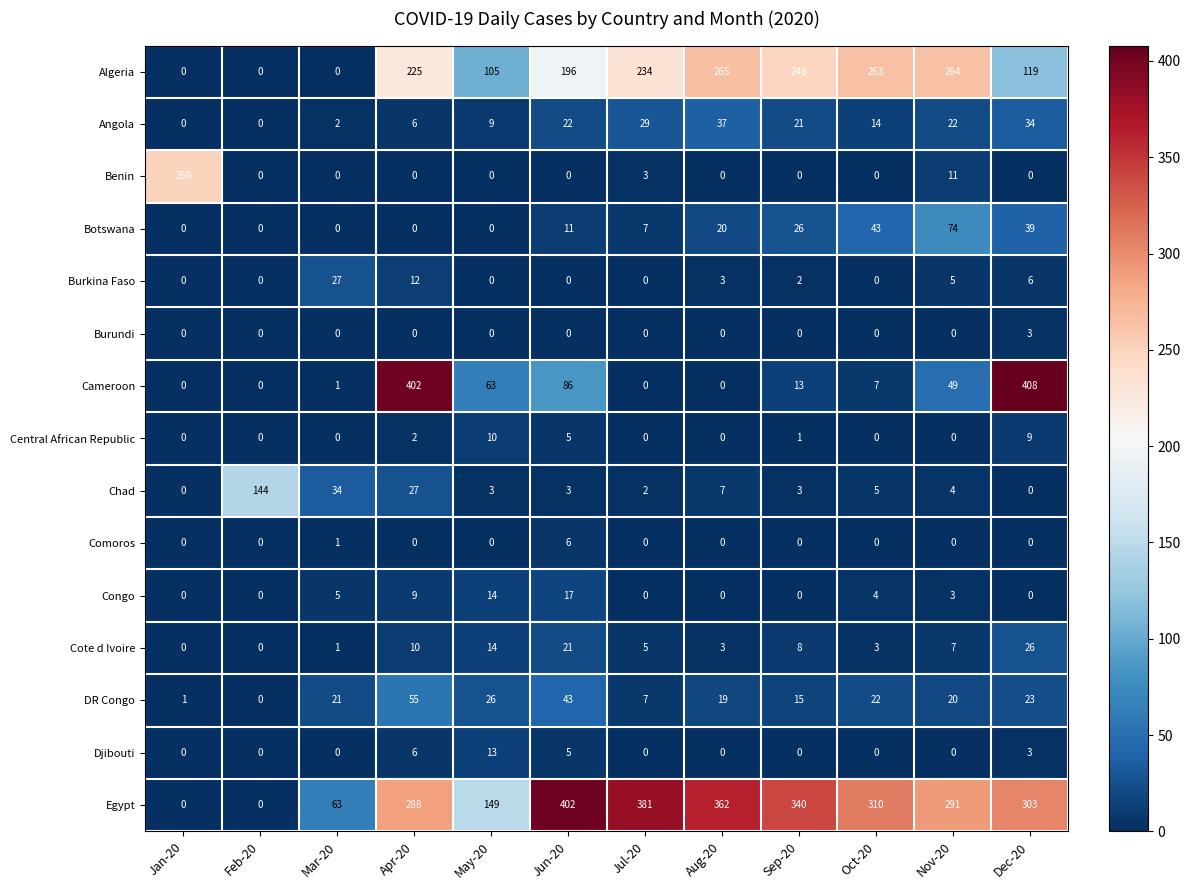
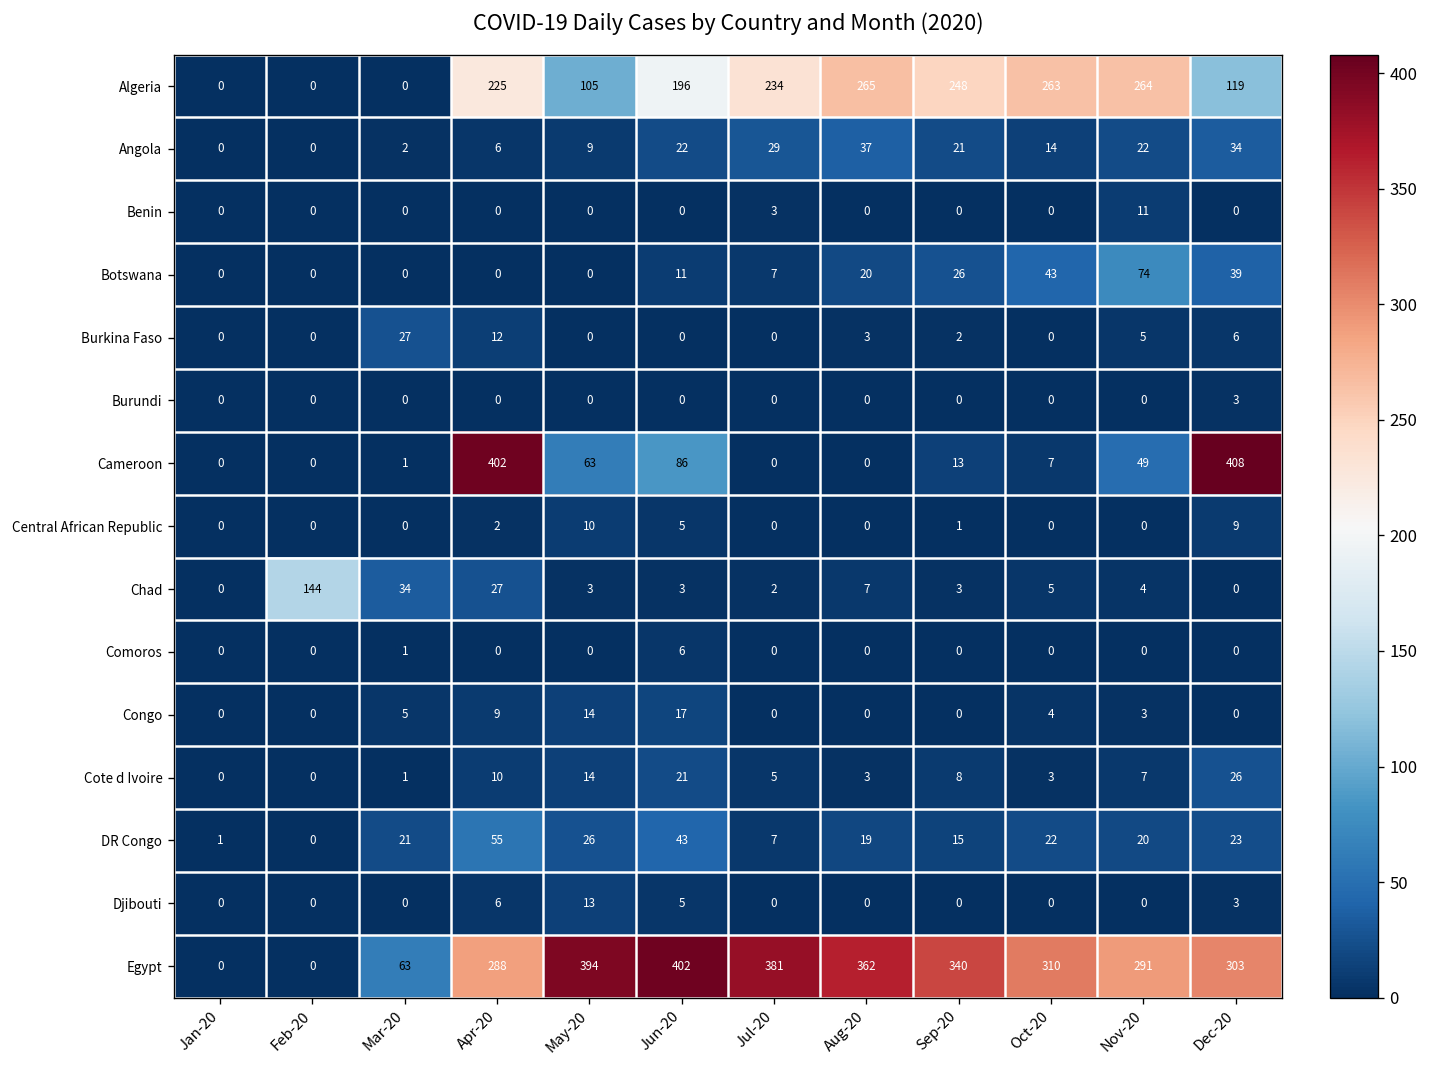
  {
    "Algeria": {
      "Jan-20": 0,
      "Feb-20": 0,
      "Mar-20": 0,
      "Apr-20": 225,
      "May-20": 105,
      "Jun-20": 196,
      "Jul-20": 234,
      "Aug-20": 265,
      "Sep-20": 248,
      "Oct-20": 263,
      "Nov-20": 264,
      "Dec-20": 119
    },
    "Angola": {
      "Jan-20": 0,
      "Feb-20": 0,
      "Mar-20": 2,
      "Apr-20": 6,
      "May-20": 9,
      "Jun-20": 22,
      "Jul-20": 29,
      "Aug-20": 37,
      "Sep-20": 21,
      "Oct-20": 14,
      "Nov-20": 22,
      "Dec-20": 34
    },
    "Benin": {
-     "Jan-20": 250,
+     "Jan-20": 0,
      "Feb-20": 0,
      "Mar-20": 0,
      "Apr-20": 0,
      "May-20": 0,
      "Jun-20": 0,
      "Jul-20": 3,
      "Aug-20": 0,
      "Sep-20": 0,
      "Oct-20": 0,
      "Nov-20": 11,
      "Dec-20": 0
    },
    "Botswana": {
      "Jan-20": 0,
      "Feb-20": 0,
      "Mar-20": 0,
      "Apr-20": 0,
      "May-20": 0,
      "Jun-20": 11,
      "Jul-20": 7,
      "Aug-20": 20,
      "Sep-20": 26,
      "Oct-20": 43,
      "Nov-20": 74,
      "Dec-20": 39
    },
    "Burkina Faso": {
      "Jan-20": 0,
      "Feb-20": 0,
      "Mar-20": 27,
      "Apr-20": 12,
      "May-20": 0,
      "Jun-20": 0,
      "Jul-20": 0,
      "Aug-20": 3,
      "Sep-20": 2,
      "Oct-20": 0,
      "Nov-20": 5,
      "Dec-20": 6
    },
    "Burundi": {
      "Jan-20": 0,
      "Feb-20": 0,
      "Mar-20": 0,
      "Apr-20": 0,
      "May-20": 0,
      "Jun-20": 0,
      "Jul-20": 0,
      "Aug-20": 0,
      "Sep-20": 0,
      "Oct-20": 0,
      "Nov-20": 0,
      "Dec-20": 3
    },
    "Cameroon": {
      "Jan-20": 0,
      "Feb-20": 0,
      "Mar-20": 1,
      "Apr-20": 402,
      "May-20": 63,
      "Jun-20": 86,
      "Jul-20": 0,
      "Aug-20": 0,
      "Sep-20": 13,
      "Oct-20": 7,
      "Nov-20": 49,
      "Dec-20": 408
    },
    "Central African Republic": {
      "Jan-20": 0,
      "Feb-20": 0,
      "Mar-20": 0,
      "Apr-20": 2,
      "May-20": 10,
      "Jun-20": 5,
      "Jul-20": 0,
      "Aug-20": 0,
      "Sep-20": 1,
      "Oct-20": 0,
      "Nov-20": 0,
      "Dec-20": 9
    },
    "Chad": {
      "Jan-20": 0,
      "Feb-20": 144,
      "Mar-20": 34,
      "Apr-20": 27,
      "May-20": 3,
      "Jun-20": 3,
      "Jul-20": 2,
      "Aug-20": 7,
      "Sep-20": 3,
      "Oct-20": 5,
      "Nov-20": 4,
      "Dec-20": 0
    },
    "Comoros": {
      "Jan-20": 0,
      "Feb-20": 0,
      "Mar-20": 1,
      "Apr-20": 0,
      "May-20": 0,
      "Jun-20": 6,
      "Jul-20": 0,
      "Aug-20": 0,
      "Sep-20": 0,
      "Oct-20": 0,
      "Nov-20": 0,
      "Dec-20": 0
    },
    "Congo": {
      "Jan-20": 0,
      "Feb-20": 0,
      "Mar-20": 5,
      "Apr-20": 9,
      "May-20": 14,
      "Jun-20": 17,
      "Jul-20": 0,
      "Aug-20": 0,
      "Sep-20": 0,
      "Oct-20": 4,
      "Nov-20": 3,
      "Dec-20": 0
    },
    "Cote d Ivoire": {
      "Jan-20": 0,
      "Feb-20": 0,
      "Mar-20": 1,
      "Apr-20": 10,
      "May-20": 14,
      "Jun-20": 21,
      "Jul-20": 5,
      "Aug-20": 3,
      "Sep-20": 8,
      "Oct-20": 3,
      "Nov-20": 7,
      "Dec-20": 26
    },
    "DR Congo": {
      "Jan-20": 1,
      "Feb-20": 0,
      "Mar-20": 21,
      "Apr-20": 55,
      "May-20": 26,
      "Jun-20": 43,
      "Jul-20": 7,
      "Aug-20": 19,
      "Sep-20": 15,
      "Oct-20": 22,
      "Nov-20": 20,
      "Dec-20": 23
    },
    "Djibouti": {
      "Jan-20": 0,
      "Feb-20": 0,
      "Mar-20": 0,
      "Apr-20": 6,
      "May-20": 13,
      "Jun-20": 5,
      "Jul-20": 0,
      "Aug-20": 0,
      "Sep-20": 0,
      "Oct-20": 0,
      "Nov-20": 0,
      "Dec-20": 3
    },
    "Egypt": {
      "Jan-20": 0,
      "Feb-20": 0,
      "Mar-20": 63,
      "Apr-20": 288,
-     "May-20": 149,
+     "May-20": 394,
      "Jun-20": 402,
      "Jul-20": 381,
      "Aug-20": 362,
      "Sep-20": 340,
      "Oct-20": 310,
      "Nov-20": 291,
      "Dec-20": 303
    }
  }
